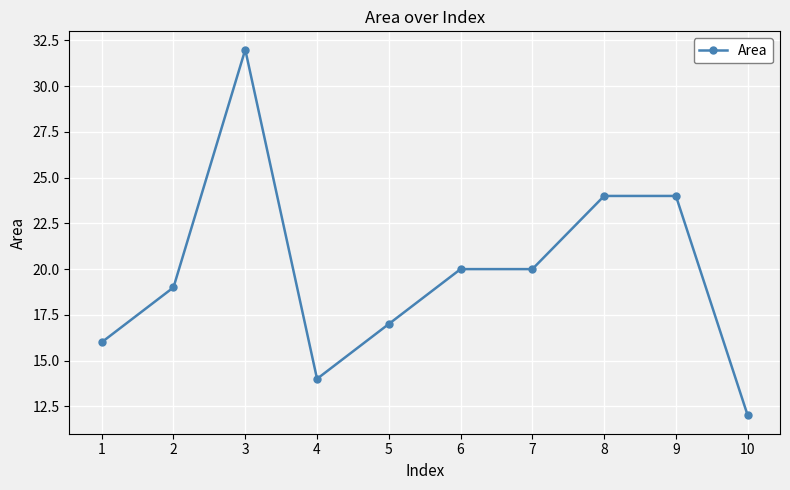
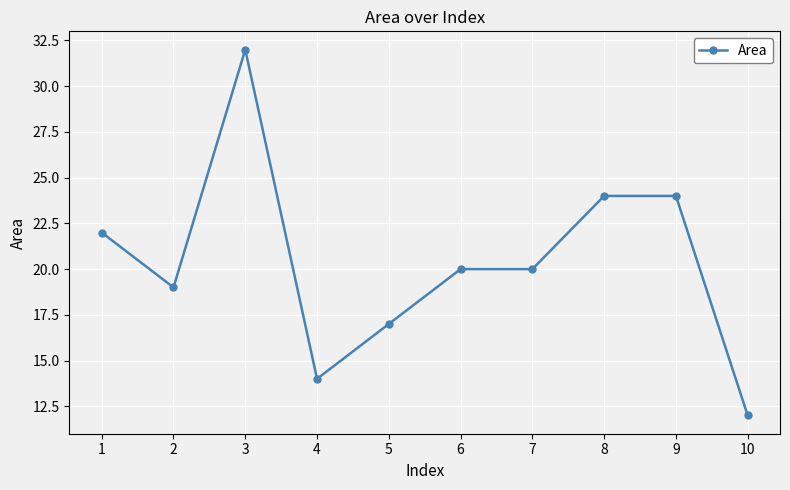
  {
-   "1": 16,
+   "1": 22,
    "2": 19,
    "3": 32,
    "4": 14,
    "5": 17,
    "6": 20,
    "7": 20,
    "8": 24,
    "9": 24,
    "10": 12
  }
